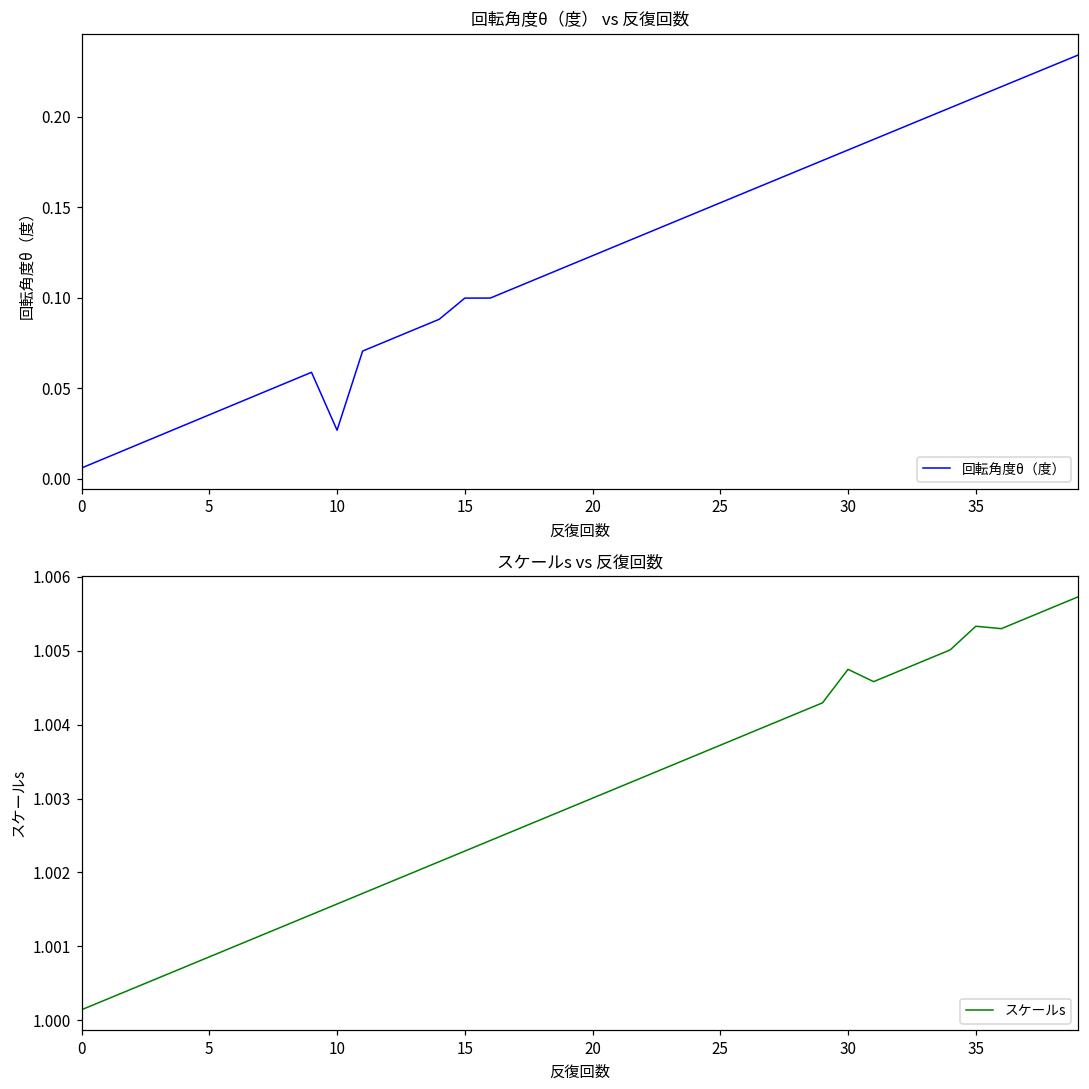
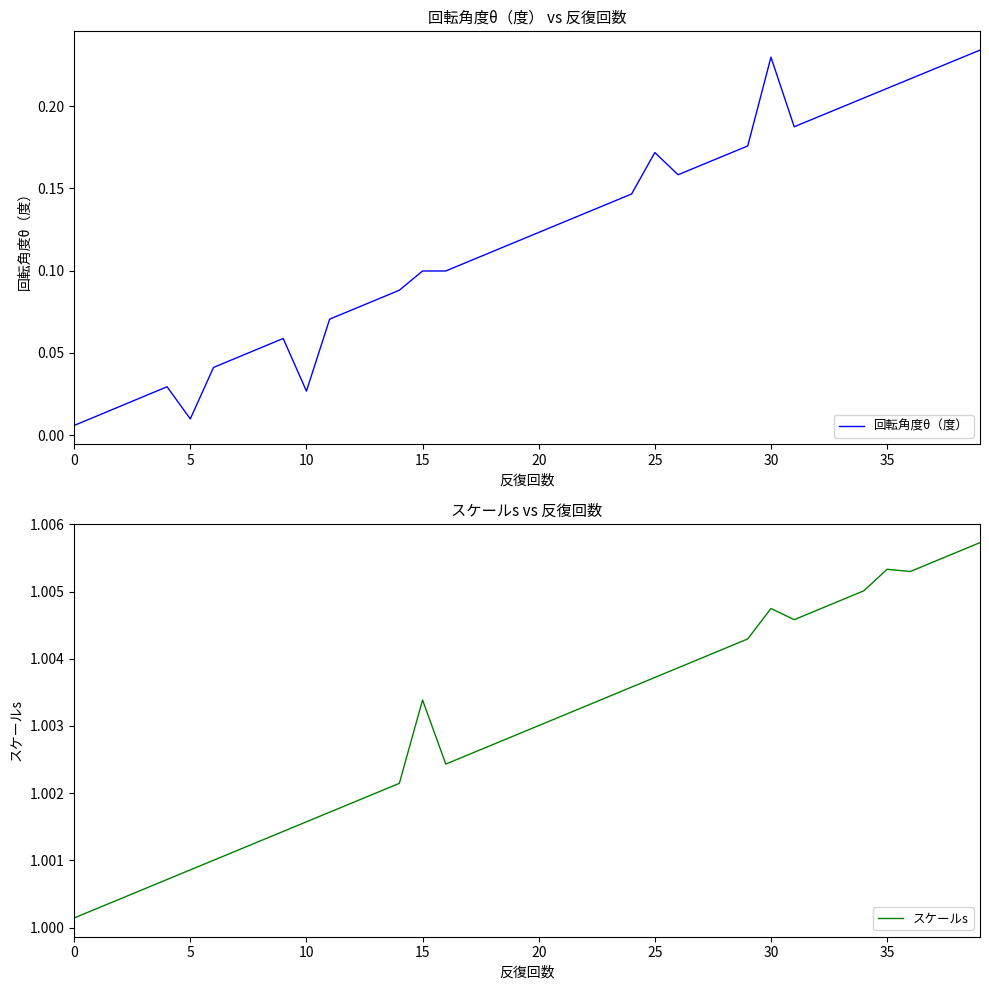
  {
    "回転角度θ（度） vs 反復回数": {
      "0": 0.006,
-     "5": 0.035,
+     "5": 0.010,
      "10": 0.027,
      "15": 0.100,
      "20": 0.123,
-     "25": 0.153,
-     "30": 0.182,
+     "25": 0.172,
+     "30": 0.230,
      "35": 0.211
    },
    "スケールs vs 反復回数": {
      "0": 1.0001,
      "5": 1.0009,
      "10": 1.0016,
-     "15": 1.0023,
+     "15": 1.0034,
      "20": 1.0030,
      "25": 1.0037,
      "30": 1.0047,
      "35": 1.0053
    }
  }
